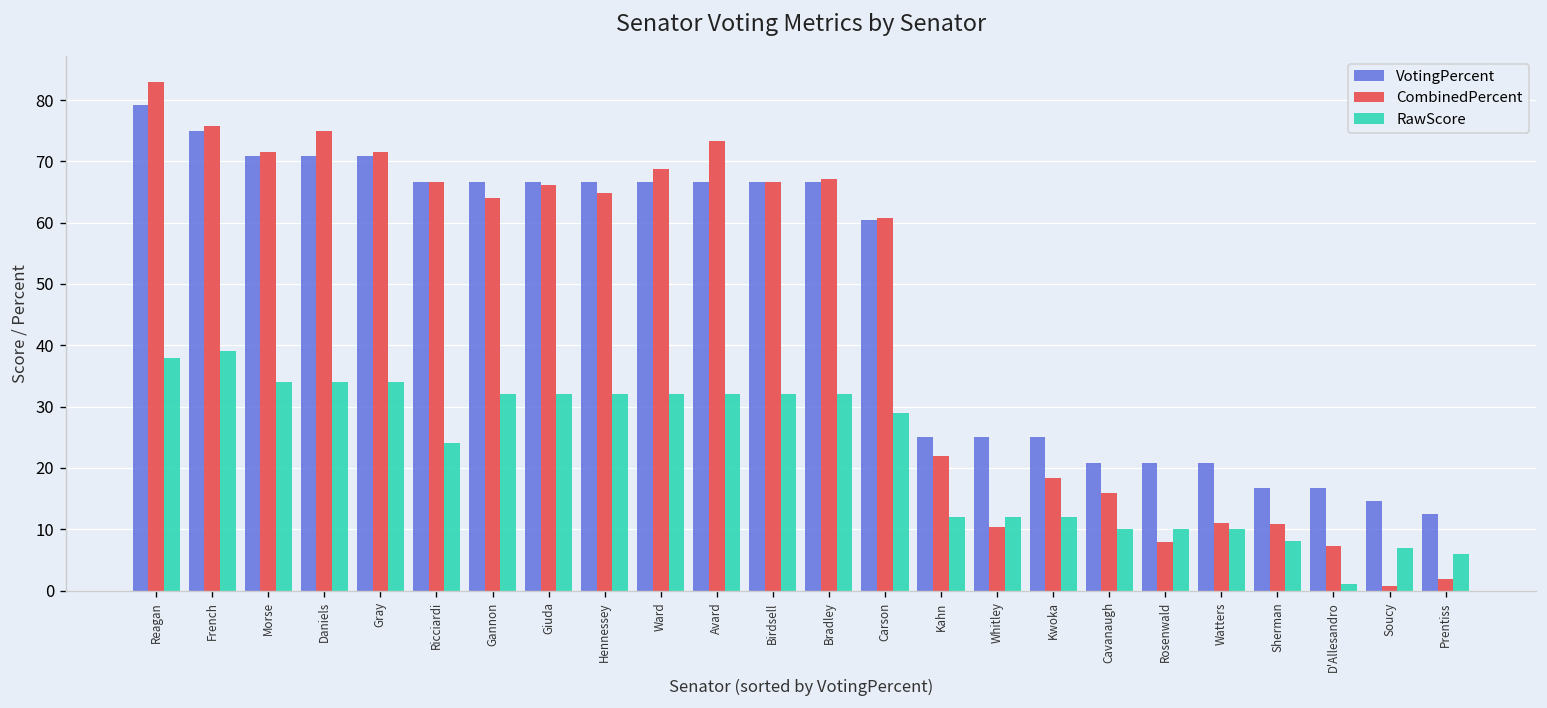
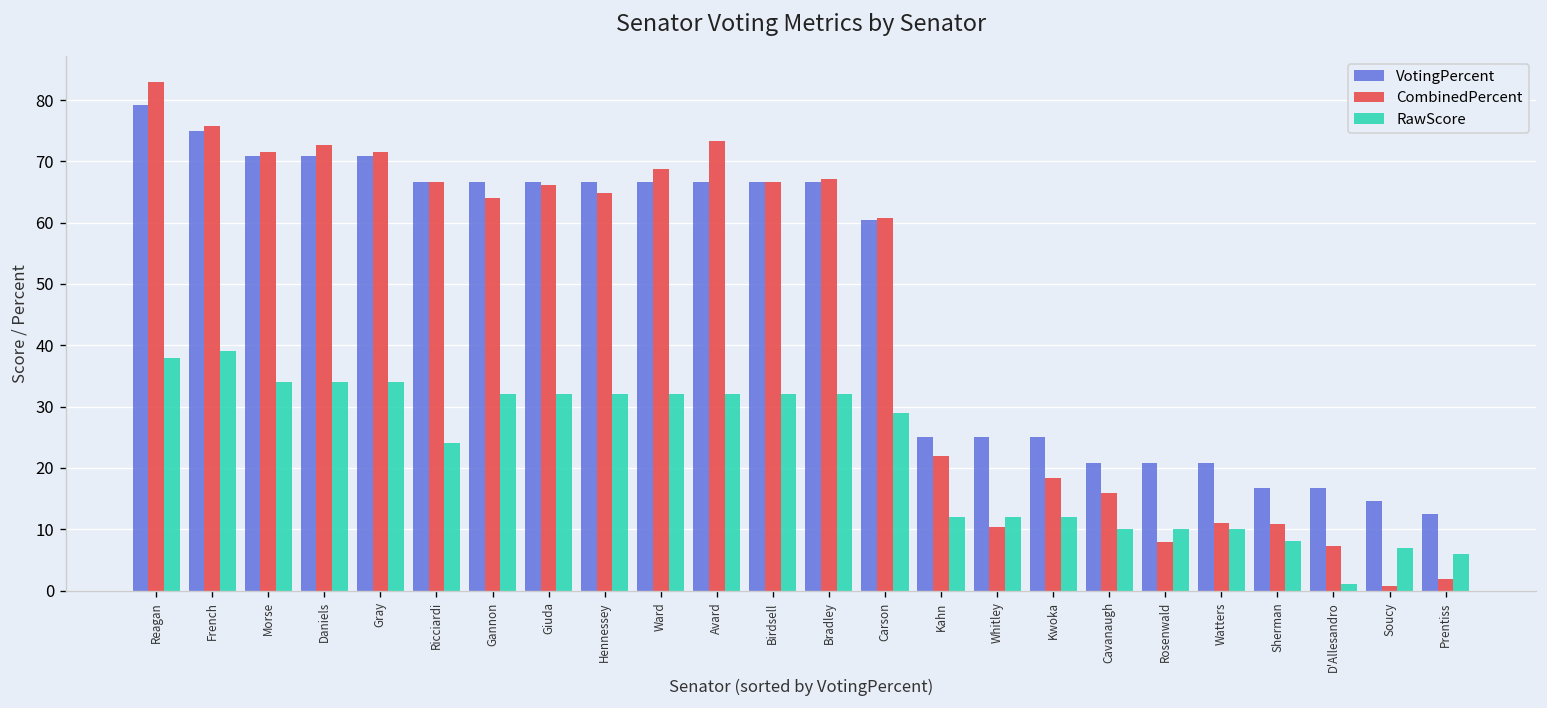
  {
    "VotingPercent": {
      "Reagan": 79,
      "French": 75,
      "Morse": 71,
      "Daniels": 71,
      "Gray": 71,
      "Ricciardi": 67,
      "Gannon": 67,
      "Giuda": 67,
      "Hennessey": 67,
      "Ward": 67,
      "Avard": 67,
      "Birdsell": 67,
      "Bradley": 67,
      "Carson": 60,
      "Kahn": 25,
      "Whitley": 25,
      "Kwoka": 25,
      "Cavanaugh": 21,
      "Rosenwald": 21,
      "Watters": 21,
      "Sherman": 17,
      "D'Allesandro": 17,
      "Soucy": 15,
      "Prentiss": 13
    },
    "CombinedPercent": {
      "Reagan": 83,
      "French": 76,
      "Morse": 72,
-     "Daniels": 75,
+     "Daniels": 73,
      "Gray": 72,
      "Ricciardi": 67,
      "Gannon": 64,
      "Giuda": 66,
      "Hennessey": 65,
      "Ward": 69,
      "Avard": 73,
      "Birdsell": 67,
      "Bradley": 67,
      "Carson": 61,
      "Kahn": 22,
      "Whitley": 10,
      "Kwoka": 18,
      "Cavanaugh": 16,
      "Rosenwald": 8,
      "Watters": 11,
      "Sherman": 11,
      "D'Allesandro": 7,
      "Soucy": 1,
      "Prentiss": 2
    },
    "RawScore": {
      "Reagan": 38,
      "French": 39,
      "Morse": 34,
      "Daniels": 34,
      "Gray": 34,
      "Ricciardi": 24,
      "Gannon": 32,
      "Giuda": 32,
      "Hennessey": 32,
      "Ward": 32,
      "Avard": 32,
      "Birdsell": 32,
      "Bradley": 32,
      "Carson": 29,
      "Kahn": 12,
      "Whitley": 12,
      "Kwoka": 12,
      "Cavanaugh": 10,
      "Rosenwald": 10,
      "Watters": 10,
      "Sherman": 8,
      "D'Allesandro": 1,
      "Soucy": 7,
      "Prentiss": 6
    }
  }
